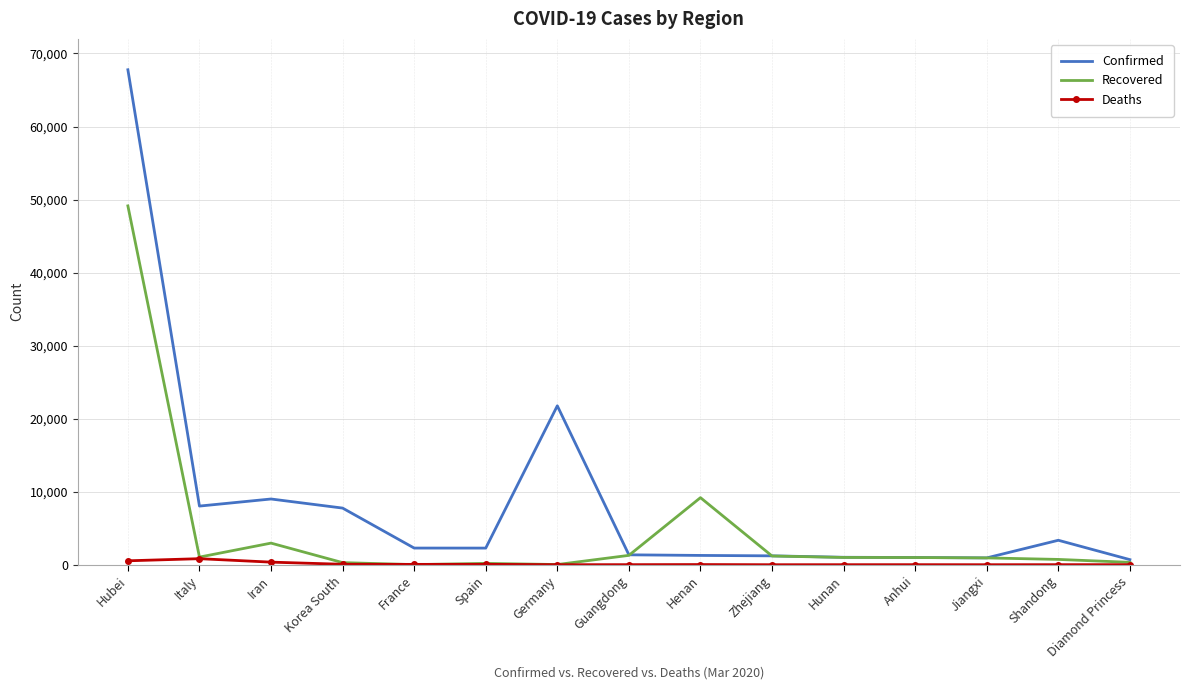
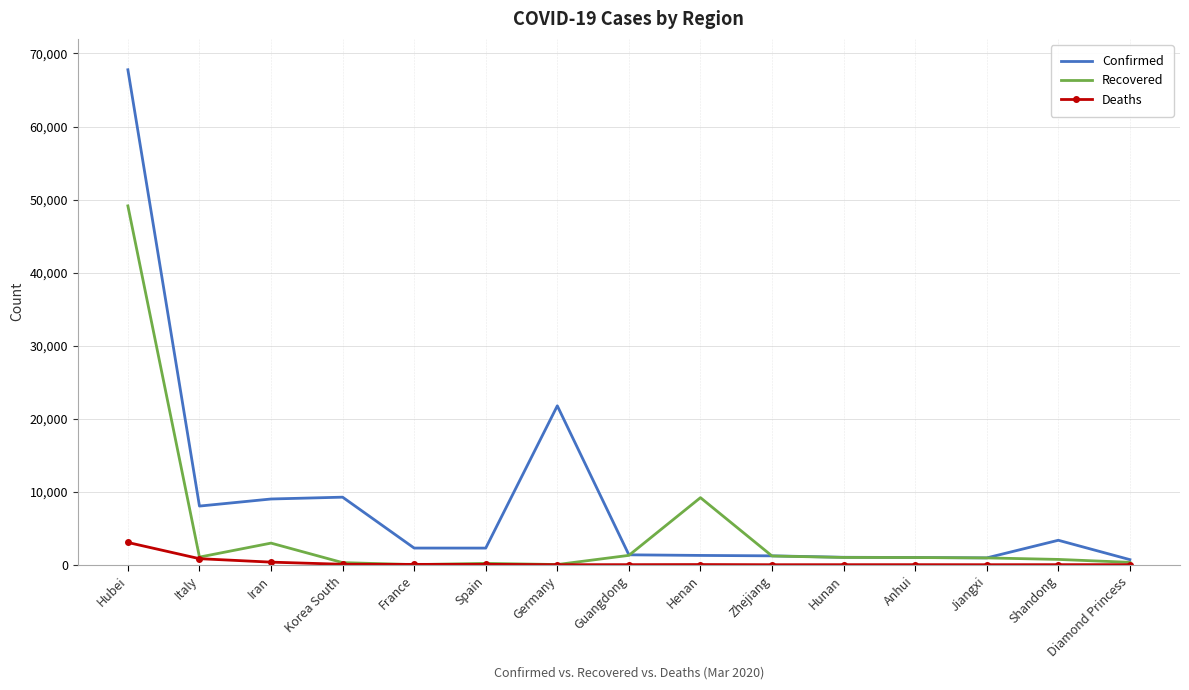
  {
    "Confirmed": {
      "Hubei": "68,000",
      "Italy": "8,000",
      "Iran": "9,000",
-     "Korea South": "8,000",
+     "Korea South": "9,000",
      "France": "2,000",
      "Spain": "2,000",
      "Germany": "22,000",
      "Henan": "1,000",
      "Shandong": "3,000",
      "Diamond Princess": "1,000"
    },
    "Recovered": {
      "Hubei": "49,000",
      "Iran": "3,000",
      "Henan": "9,000",
      "Shandong": "1,000"
    },
    "Deaths": {
-     "Hubei": "1,000",
+     "Hubei": "3,000",
      "Iran": "0",
      "Guangdong": "0",
      "Henan": "0",
      "Zhejiang": "0",
      "Hunan": "0",
      "Anhui": "0",
      "Jiangxi": "0",
      "Shandong": "0"
    }
  }
